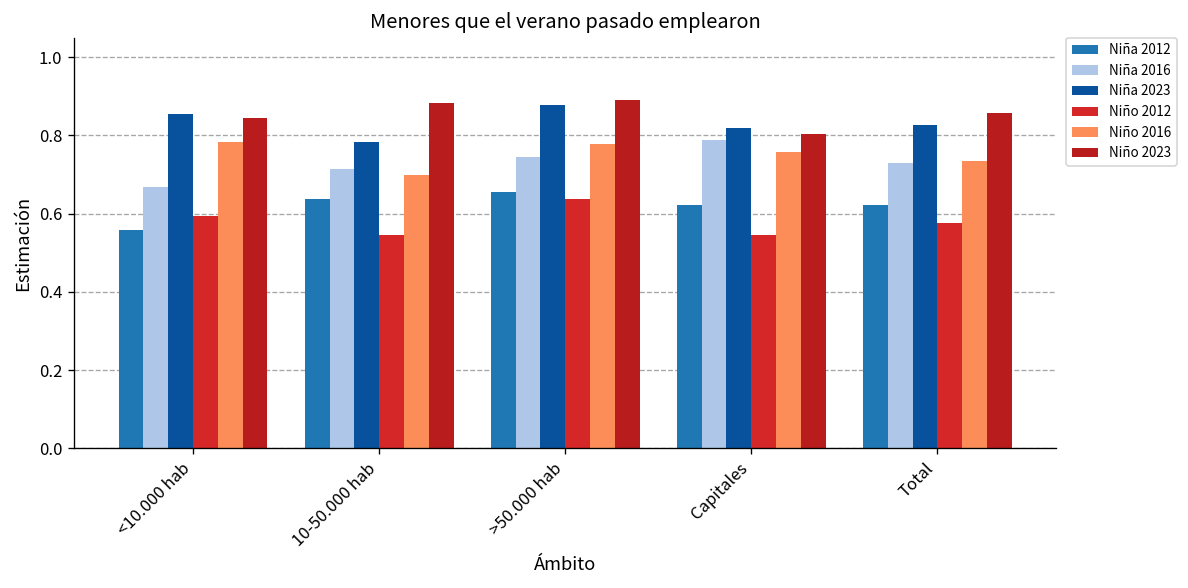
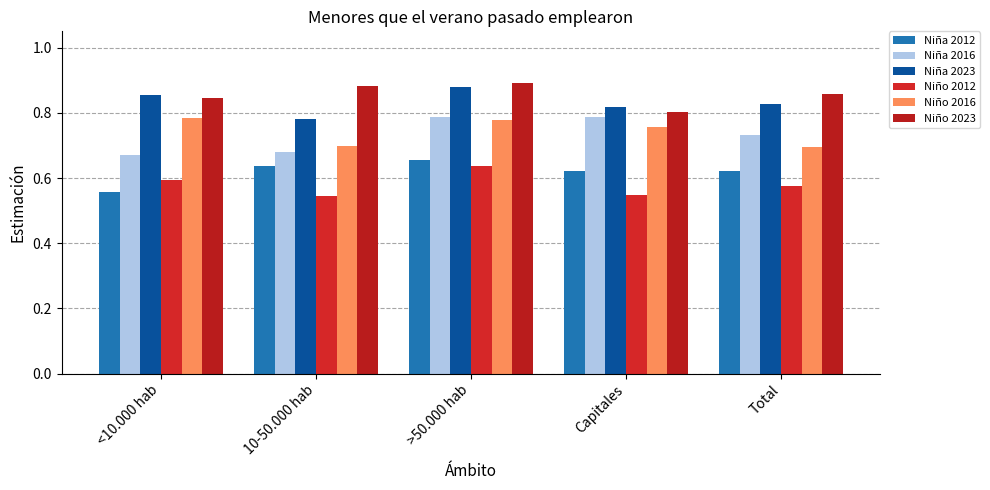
  {
    "Niña 2016": {
      "<10.000 hab": 0.67,
-     "10-50.000 hab": 0.72,
-     ">50.000 hab": 0.75,
+     "10-50.000 hab": 0.68,
+     ">50.000 hab": 0.79,
      "Capitales": 0.79,
      "Total": 0.73
    },
    "Niño 2016": {
      "<10.000 hab": 0.78,
      "10-50.000 hab": 0.70,
      ">50.000 hab": 0.78,
      "Capitales": 0.76,
-     "Total": 0.73
+     "Total": 0.69
    }
  }
